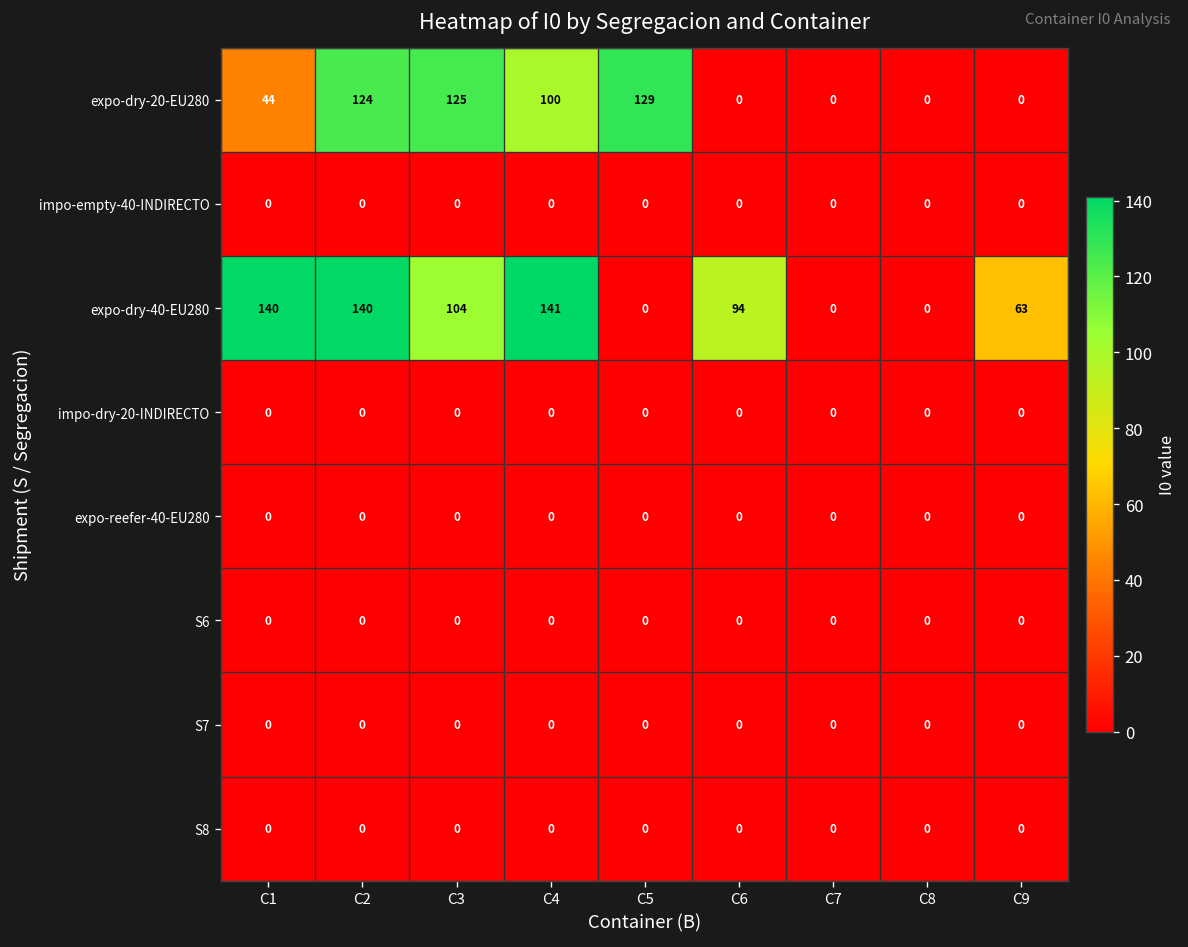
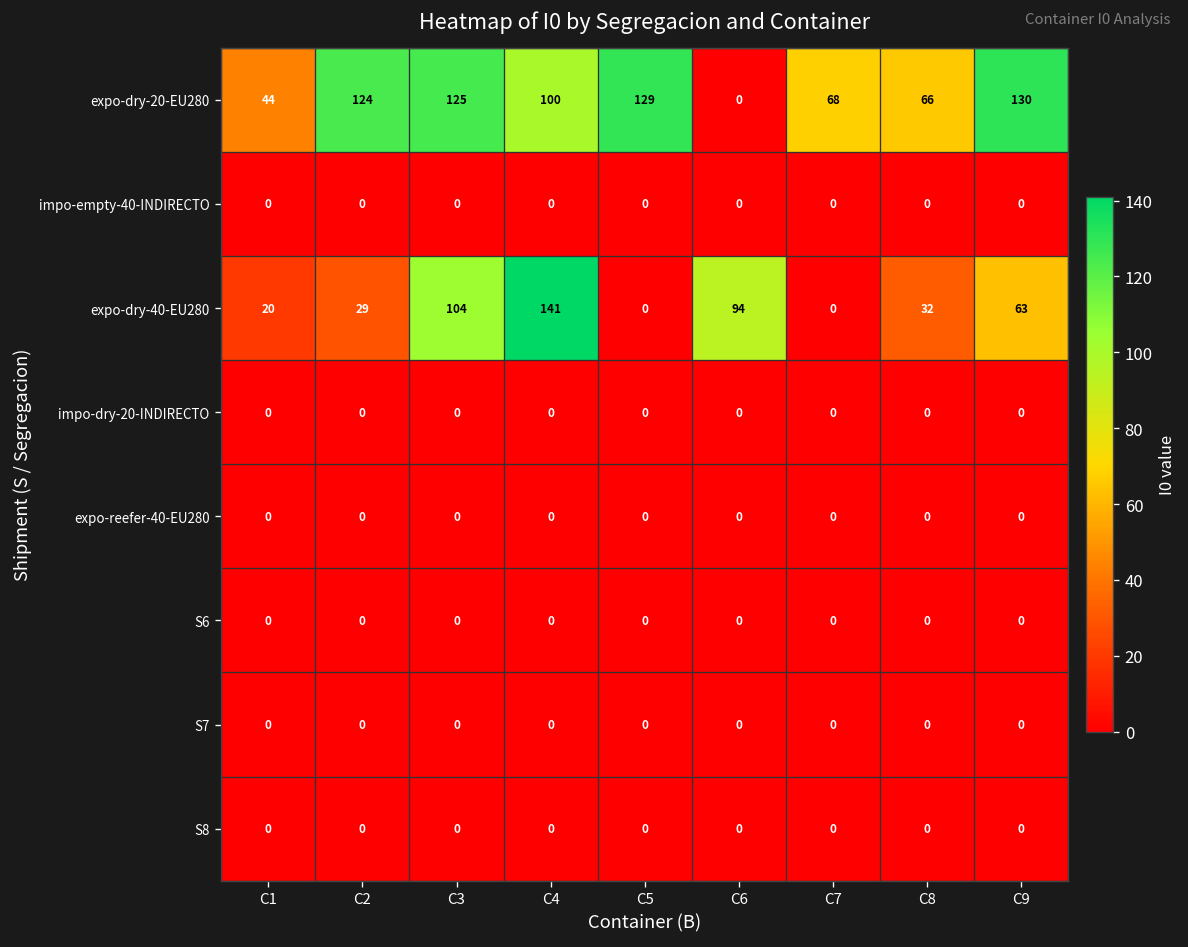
  {
    "expo-dry-20-EU280": {
      "C1": 44,
      "C2": 124,
      "C3": 125,
      "C4": 100,
      "C5": 129,
      "C6": 0,
-     "C7": 0,
-     "C8": 0,
-     "C9": 0
+     "C7": 68,
+     "C8": 66,
+     "C9": 130
    },
    "impo-empty-40-INDIRECTO": {
      "C1": 0,
      "C2": 0,
      "C3": 0,
      "C4": 0,
      "C5": 0,
      "C6": 0,
      "C7": 0,
      "C8": 0,
      "C9": 0
    },
    "expo-dry-40-EU280": {
-     "C1": 140,
-     "C2": 140,
+     "C1": 20,
+     "C2": 29,
      "C3": 104,
      "C4": 141,
      "C5": 0,
      "C6": 94,
      "C7": 0,
-     "C8": 0,
+     "C8": 32,
      "C9": 63
    },
    "impo-dry-20-INDIRECTO": {
      "C1": 0,
      "C2": 0,
      "C3": 0,
      "C4": 0,
      "C5": 0,
      "C6": 0,
      "C7": 0,
      "C8": 0,
      "C9": 0
    },
    "expo-reefer-40-EU280": {
      "C1": 0,
      "C2": 0,
      "C3": 0,
      "C4": 0,
      "C5": 0,
      "C6": 0,
      "C7": 0,
      "C8": 0,
      "C9": 0
    },
    "S6": {
      "C1": 0,
      "C2": 0,
      "C3": 0,
      "C4": 0,
      "C5": 0,
      "C6": 0,
      "C7": 0,
      "C8": 0,
      "C9": 0
    },
    "S7": {
      "C1": 0,
      "C2": 0,
      "C3": 0,
      "C4": 0,
      "C5": 0,
      "C6": 0,
      "C7": 0,
      "C8": 0,
      "C9": 0
    },
    "S8": {
      "C1": 0,
      "C2": 0,
      "C3": 0,
      "C4": 0,
      "C5": 0,
      "C6": 0,
      "C7": 0,
      "C8": 0,
      "C9": 0
    }
  }
